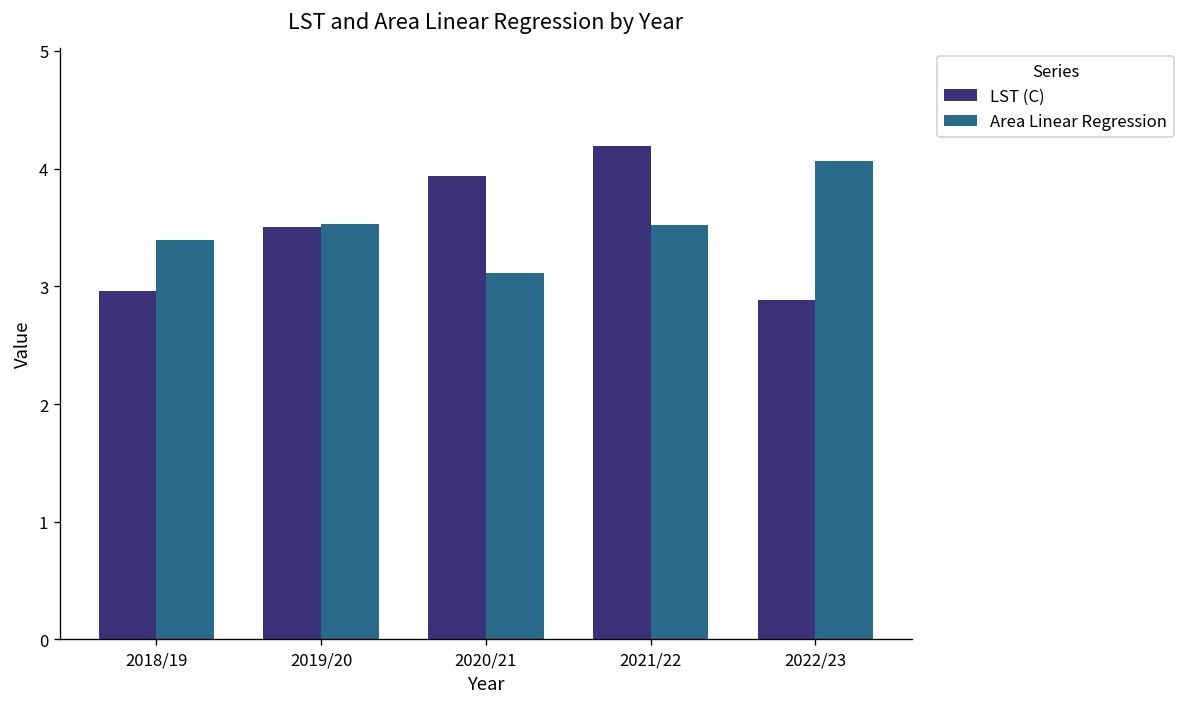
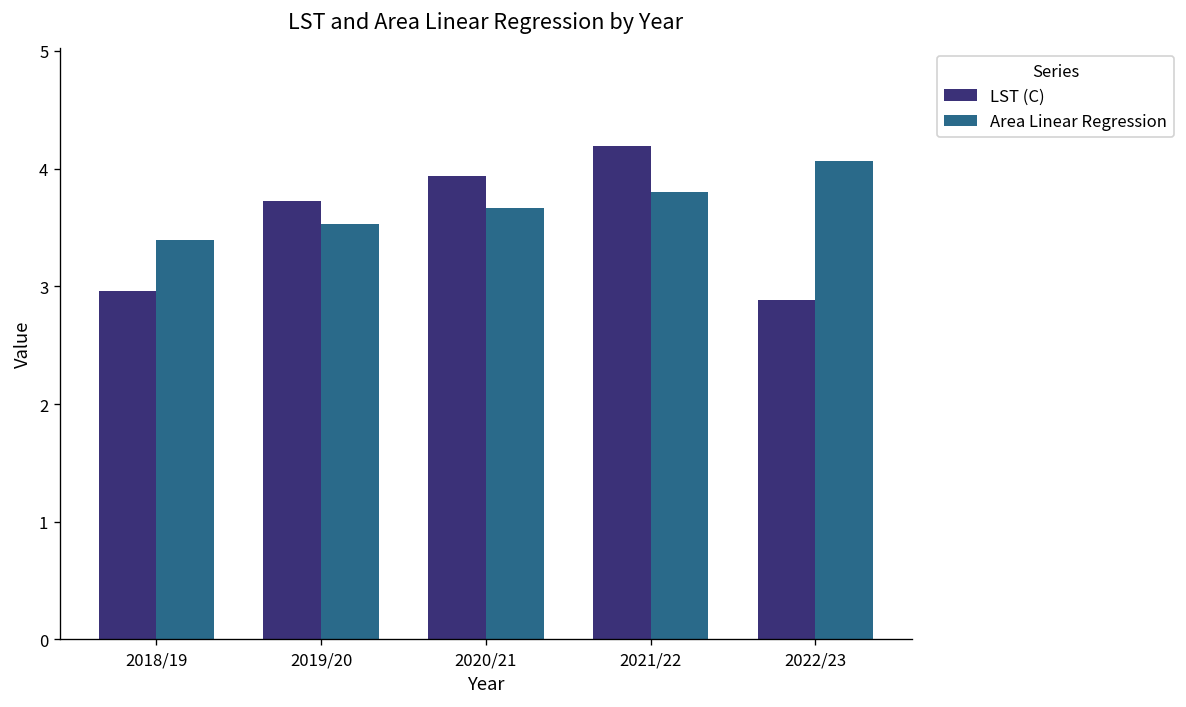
  {
    "LST (C)": {
      "2018/19": 3.0,
-     "2019/20": 3.5,
+     "2019/20": 3.7,
      "2020/21": 3.9,
      "2021/22": 4.2,
      "2022/23": 2.9
    },
    "Area Linear Regression": {
      "2018/19": 3.4,
      "2019/20": 3.5,
-     "2020/21": 3.1,
-     "2021/22": 3.5,
+     "2020/21": 3.7,
+     "2021/22": 3.8,
      "2022/23": 4.1
    }
  }
